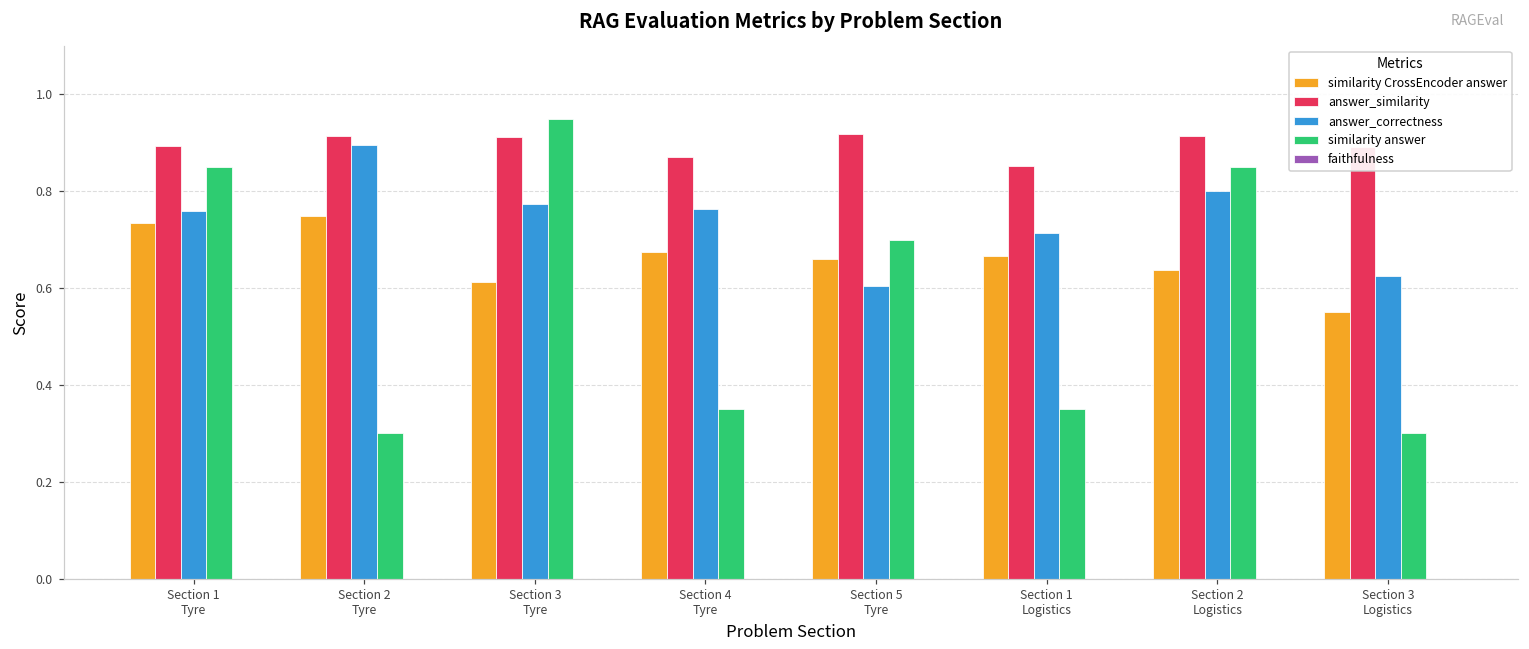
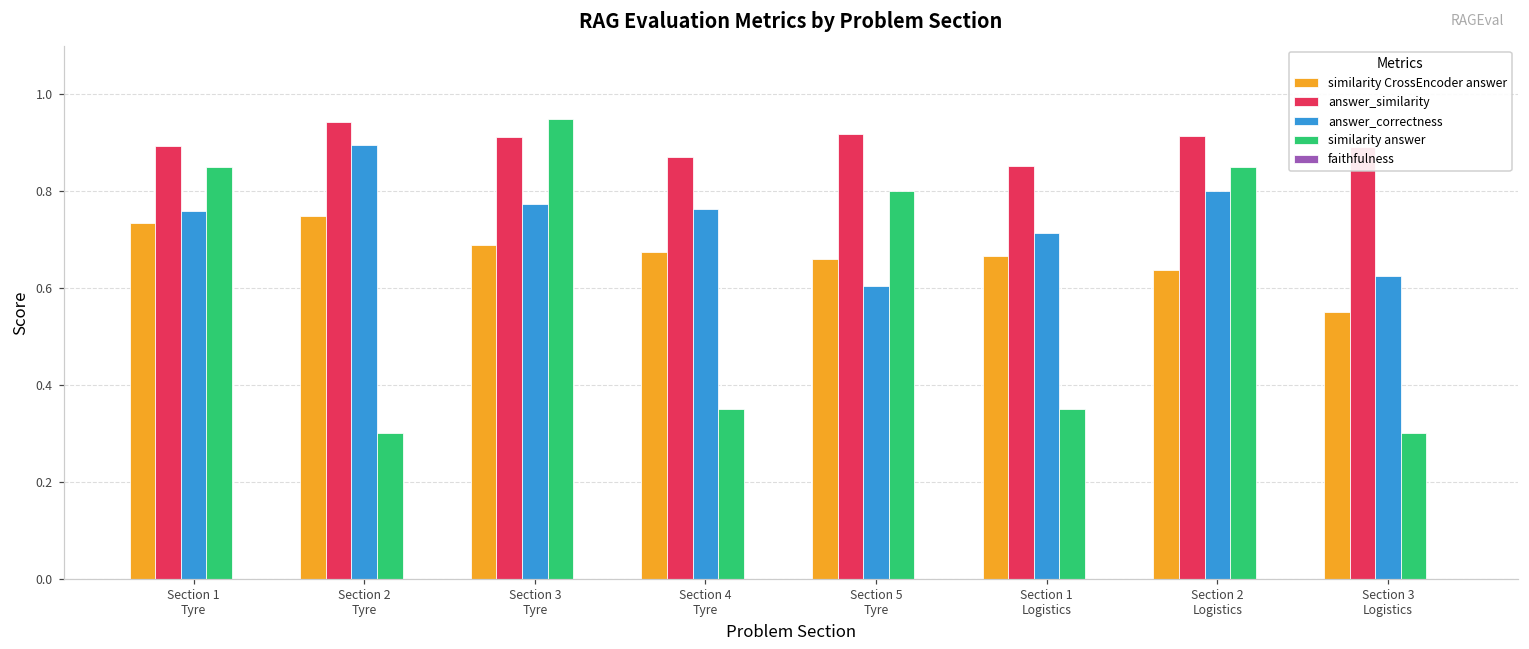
  {
    "similarity CrossEncoder answer": {
      "Section 1 Tyre": 0.73,
      "Section 2 Tyre": 0.75,
-     "Section 3 Tyre": 0.61,
+     "Section 3 Tyre": 0.69,
      "Section 4 Tyre": 0.67,
      "Section 5 Tyre": 0.66,
      "Section 1 Logistics": 0.67,
      "Section 2 Logistics": 0.64,
      "Section 3 Logistics": 0.55
    },
    "answer_similarity": {
      "Section 1 Tyre": 0.89,
-     "Section 2 Tyre": 0.91,
+     "Section 2 Tyre": 0.94,
      "Section 3 Tyre": 0.91,
      "Section 4 Tyre": 0.87,
      "Section 5 Tyre": 0.92,
      "Section 1 Logistics": 0.85,
      "Section 2 Logistics": 0.91
    },
    "answer_correctness": {
      "Section 1 Tyre": 0.76,
      "Section 2 Tyre": 0.90,
      "Section 3 Tyre": 0.77,
      "Section 4 Tyre": 0.76,
      "Section 5 Tyre": 0.60,
      "Section 1 Logistics": 0.71,
      "Section 2 Logistics": 0.80,
      "Section 3 Logistics": 0.62
    },
    "similarity answer": {
      "Section 1 Tyre": 0.85,
      "Section 2 Tyre": 0.3,
      "Section 3 Tyre": 0.95,
      "Section 4 Tyre": 0.35,
-     "Section 5 Tyre": 0.7,
+     "Section 5 Tyre": 0.8,
      "Section 1 Logistics": 0.35,
      "Section 2 Logistics": 0.85,
      "Section 3 Logistics": 0.3
    },
    "faithfulness": {
      "Section 1 Tyre": 0.00,
      "Section 2 Tyre": 0.00,
      "Section 3 Tyre": 0.00,
      "Section 4 Tyre": 0.00,
      "Section 5 Tyre": 0.00,
      "Section 1 Logistics": 0.00,
      "Section 2 Logistics": 0.00,
      "Section 3 Logistics": 0.00
    }
  }
